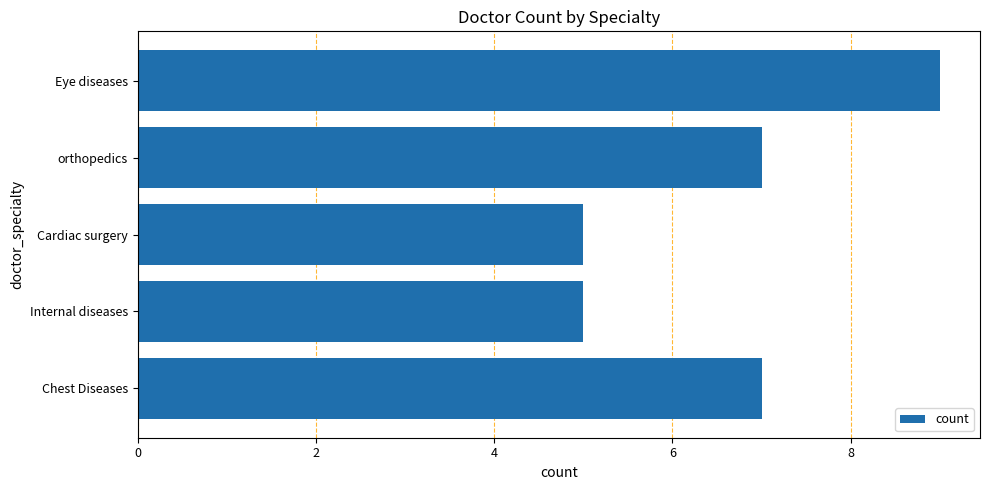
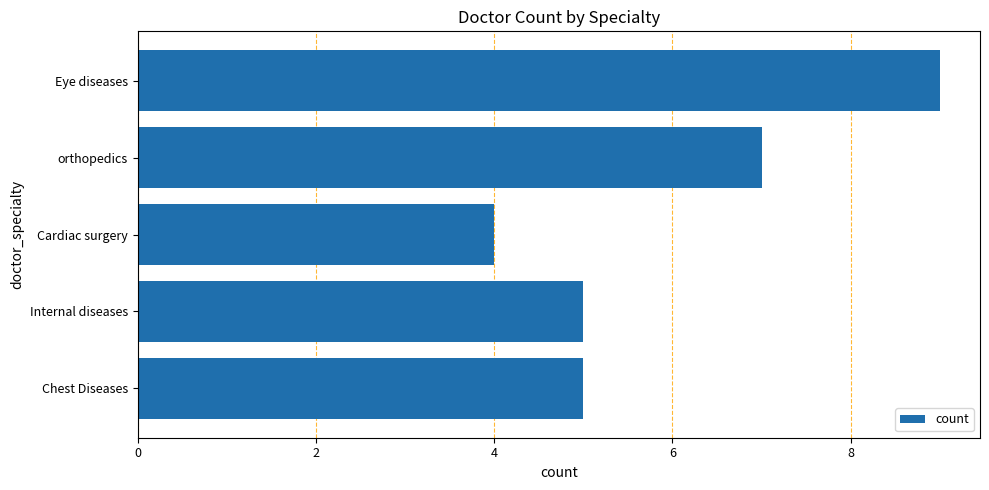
  {
    "Eye diseases": 9,
    "orthopedics": 7,
-   "Cardiac surgery": 5,
+   "Cardiac surgery": 4,
    "Internal diseases": 5,
-   "Chest Diseases": 7
+   "Chest Diseases": 5
  }
